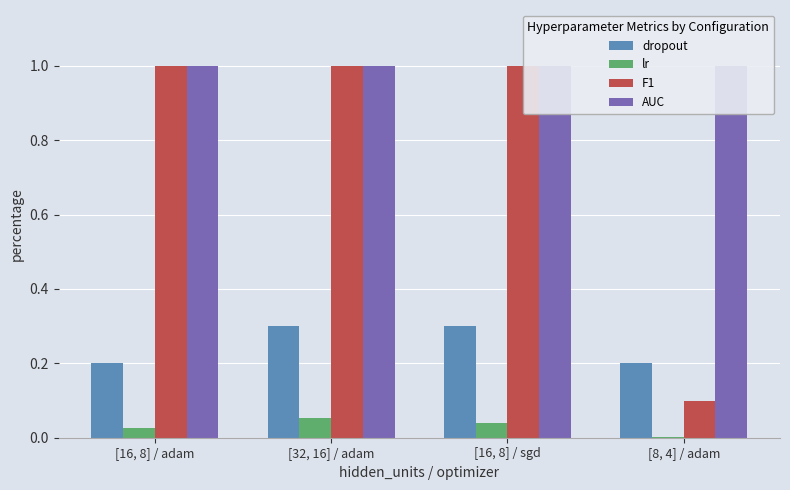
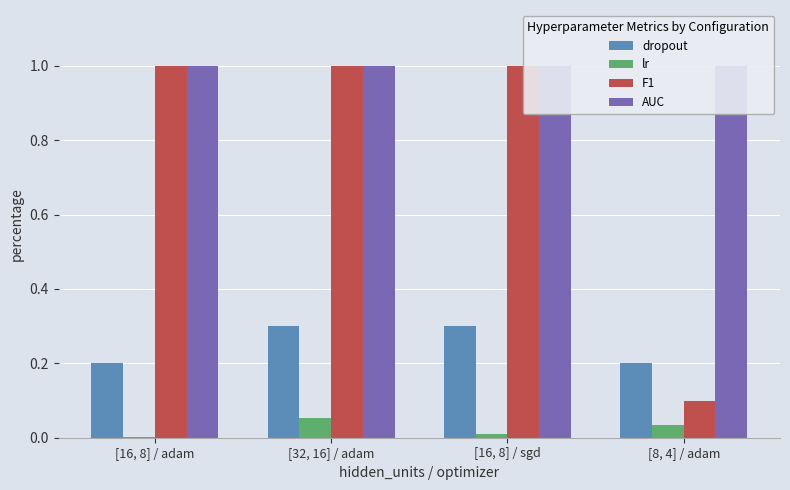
  {
    "lr": {
-     "[16, 8] / adam": 0.03,
+     "[16, 8] / adam": 0.00,
      "[32, 16] / adam": 0.05,
-     "[16, 8] / sgd": 0.04,
-     "[8, 4] / adam": 0.00
+     "[16, 8] / sgd": 0.01,
+     "[8, 4] / adam": 0.03
    },
    "F1": {
      "[16, 8] / adam": 1.00,
      "[32, 16] / adam": 1.00,
      "[8, 4] / adam": 0.10
    }
  }
